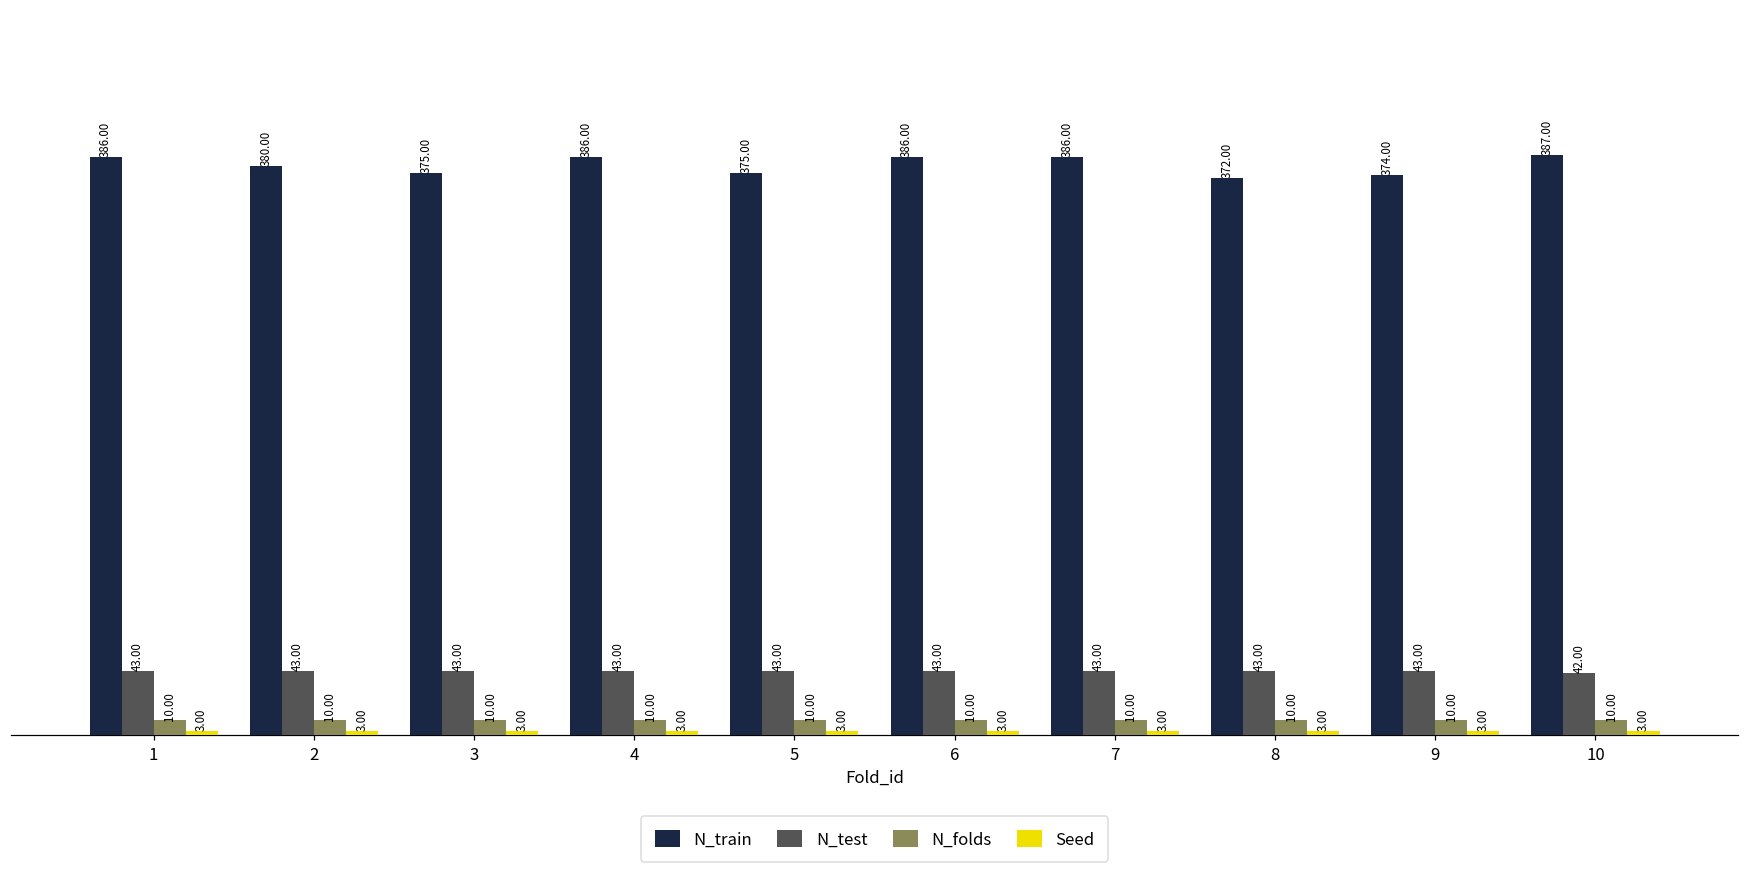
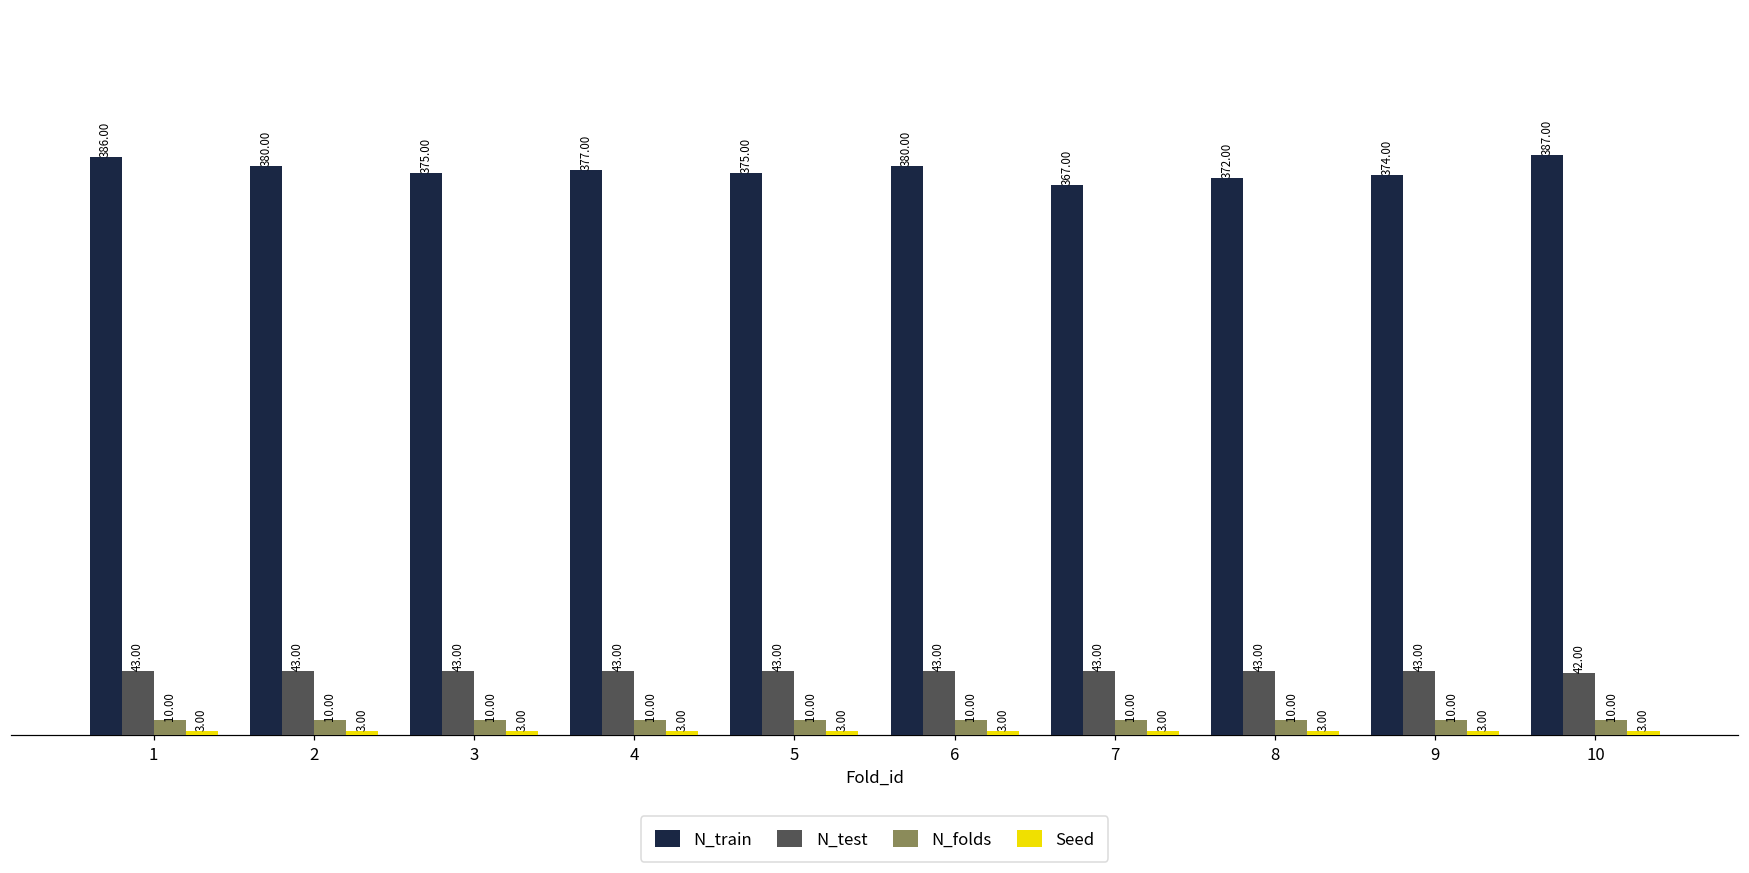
  {
    "N_train": {
      "1": 386.00,
      "2": 380.00,
      "3": 375.00,
-     "4": 386.00,
+     "4": 377.00,
      "5": 375.00,
-     "6": 386.00,
-     "7": 386.00,
+     "6": 380.00,
+     "7": 367.00,
      "8": 372.00,
      "9": 374.00,
      "10": 387.00
    },
    "N_test": {
      "1": 43.00,
      "2": 43.00,
      "3": 43.00,
      "4": 43.00,
      "5": 43.00,
      "6": 43.00,
      "7": 43.00,
      "8": 43.00,
      "9": 43.00,
      "10": 42.00
    },
    "N_folds": {
      "1": 10.00,
      "2": 10.00,
      "3": 10.00,
      "4": 10.00,
      "5": 10.00,
      "6": 10.00,
      "7": 10.00,
      "8": 10.00,
      "9": 10.00,
      "10": 10.00
    },
    "Seed": {
      "1": 3.00,
      "2": 3.00,
      "3": 3.00,
      "4": 3.00,
      "5": 3.00,
      "6": 3.00,
      "7": 3.00,
      "8": 3.00,
      "9": 3.00,
      "10": 3.00
    }
  }
